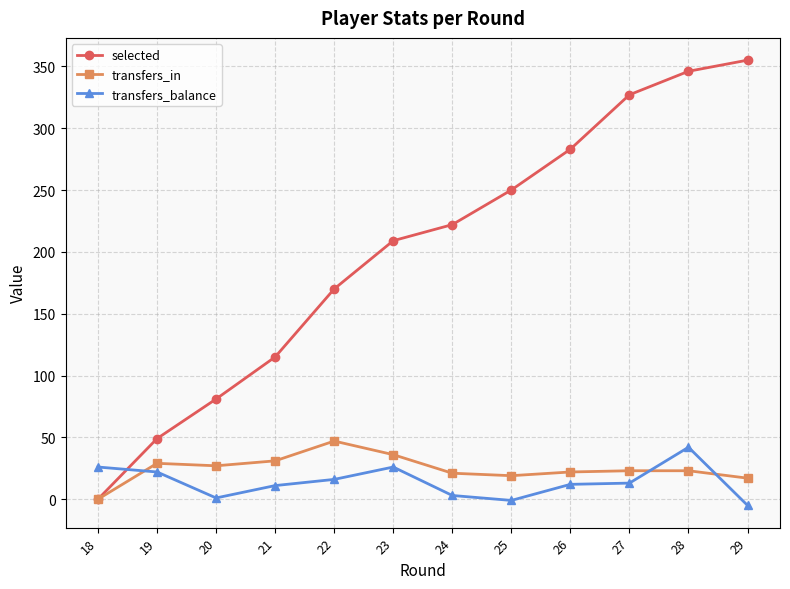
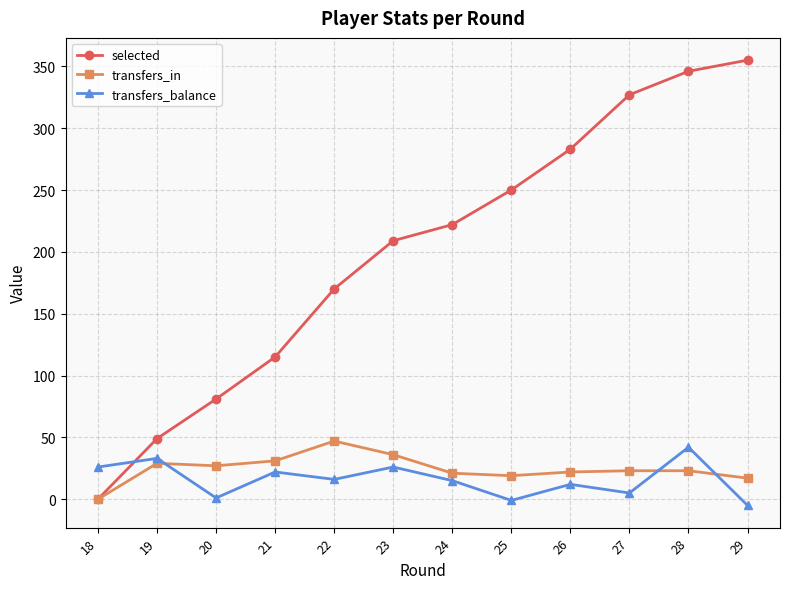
  {
    "transfers_balance": {
      "18": 26,
-     "19": 22,
+     "19": 33,
      "20": 1,
-     "21": 11,
+     "21": 22,
      "22": 16,
      "23": 26,
-     "24": 3,
+     "24": 15,
      "25": -1,
      "26": 12,
-     "27": 13,
+     "27": 5,
      "28": 42,
      "29": -5
    }
  }
